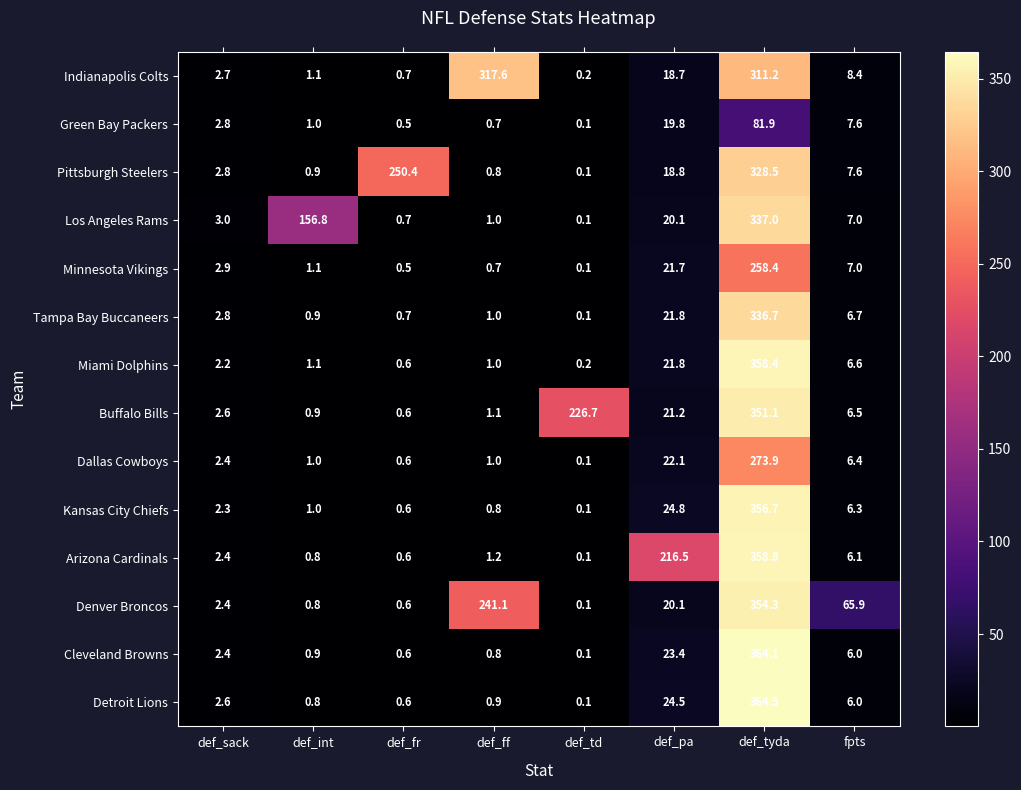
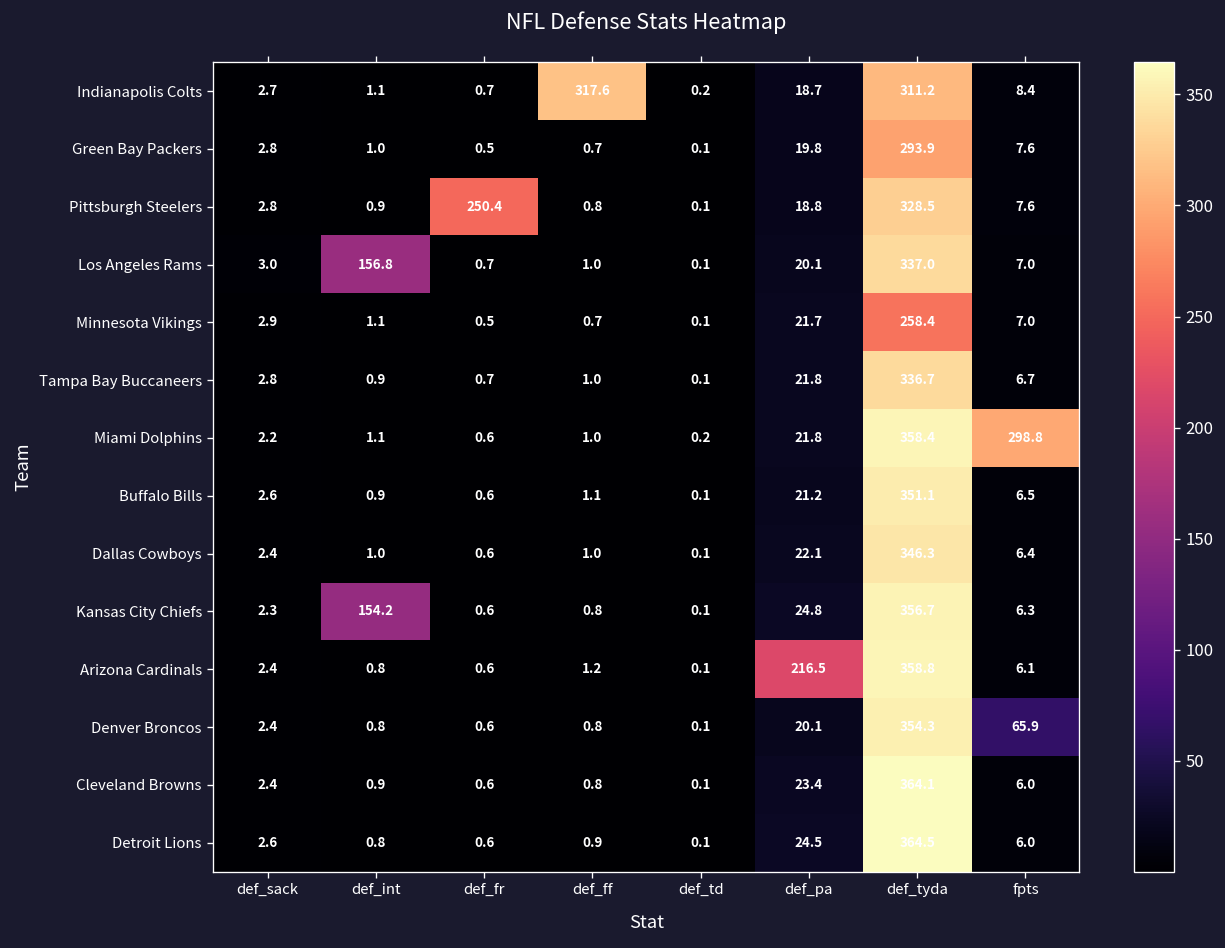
  {
    "Indianapolis Colts": {
      "def_sack": 2.7,
      "def_int": 1.1,
      "def_fr": 0.7,
      "def_ff": 317.6,
      "def_td": 0.2,
      "def_pa": 18.7,
      "def_tyda": 311.2,
      "fpts": 8.4
    },
    "Green Bay Packers": {
      "def_sack": 2.8,
      "def_int": 1.0,
      "def_fr": 0.5,
      "def_ff": 0.7,
      "def_td": 0.1,
      "def_pa": 19.8,
-     "def_tyda": 81.9,
+     "def_tyda": 293.9,
      "fpts": 7.6
    },
    "Pittsburgh Steelers": {
      "def_sack": 2.8,
      "def_int": 0.9,
      "def_fr": 250.4,
      "def_ff": 0.8,
      "def_td": 0.1,
      "def_pa": 18.8,
      "def_tyda": 328.5,
      "fpts": 7.6
    },
    "Los Angeles Rams": {
      "def_sack": 3.0,
      "def_int": 156.8,
      "def_fr": 0.7,
      "def_ff": 1.0,
      "def_td": 0.1,
      "def_pa": 20.1,
      "def_tyda": 337.0,
      "fpts": 7.0
    },
    "Minnesota Vikings": {
      "def_sack": 2.9,
      "def_int": 1.1,
      "def_fr": 0.5,
      "def_ff": 0.7,
      "def_td": 0.1,
      "def_pa": 21.7,
      "def_tyda": 258.4,
      "fpts": 7.0
    },
    "Tampa Bay Buccaneers": {
      "def_sack": 2.8,
      "def_int": 0.9,
      "def_fr": 0.7,
      "def_ff": 1.0,
      "def_td": 0.1,
      "def_pa": 21.8,
      "def_tyda": 336.7,
      "fpts": 6.7
    },
    "Miami Dolphins": {
      "def_sack": 2.2,
      "def_int": 1.1,
      "def_fr": 0.6,
      "def_ff": 1.0,
      "def_td": 0.2,
      "def_pa": 21.8,
      "def_tyda": 358.4,
-     "fpts": 6.6
+     "fpts": 298.8
    },
    "Buffalo Bills": {
      "def_sack": 2.6,
      "def_int": 0.9,
      "def_fr": 0.6,
      "def_ff": 1.1,
-     "def_td": 226.7,
+     "def_td": 0.1,
      "def_pa": 21.2,
      "def_tyda": 351.1,
      "fpts": 6.5
    },
    "Dallas Cowboys": {
      "def_sack": 2.4,
      "def_int": 1.0,
      "def_fr": 0.6,
      "def_ff": 1.0,
      "def_td": 0.1,
      "def_pa": 22.1,
-     "def_tyda": 273.9,
+     "def_tyda": 346.3,
      "fpts": 6.4
    },
    "Kansas City Chiefs": {
      "def_sack": 2.3,
-     "def_int": 1.0,
+     "def_int": 154.2,
      "def_fr": 0.6,
      "def_ff": 0.8,
      "def_td": 0.1,
      "def_pa": 24.8,
      "def_tyda": 356.7,
      "fpts": 6.3
    },
    "Arizona Cardinals": {
      "def_sack": 2.4,
      "def_int": 0.8,
      "def_fr": 0.6,
      "def_ff": 1.2,
      "def_td": 0.1,
      "def_pa": 216.5,
      "def_tyda": 358.8,
      "fpts": 6.1
    },
    "Denver Broncos": {
      "def_sack": 2.4,
      "def_int": 0.8,
      "def_fr": 0.6,
-     "def_ff": 241.1,
+     "def_ff": 0.8,
      "def_td": 0.1,
      "def_pa": 20.1,
      "def_tyda": 354.3,
      "fpts": 65.9
    },
    "Cleveland Browns": {
      "def_sack": 2.4,
      "def_int": 0.9,
      "def_fr": 0.6,
      "def_ff": 0.8,
      "def_td": 0.1,
      "def_pa": 23.4,
      "def_tyda": 364.1,
      "fpts": 6.0
    },
    "Detroit Lions": {
      "def_sack": 2.6,
      "def_int": 0.8,
      "def_fr": 0.6,
      "def_ff": 0.9,
      "def_td": 0.1,
      "def_pa": 24.5,
      "def_tyda": 364.5,
      "fpts": 6.0
    }
  }
